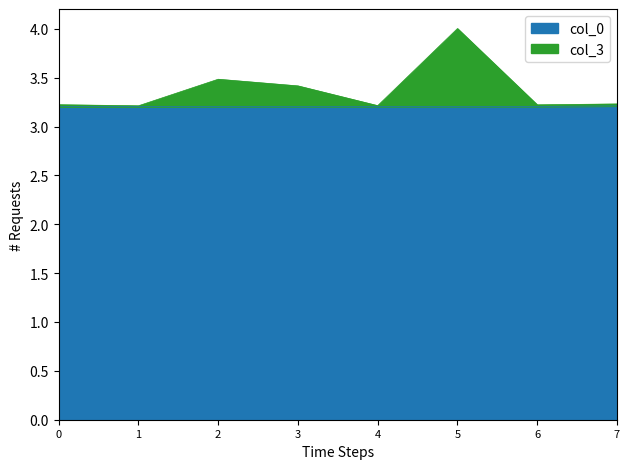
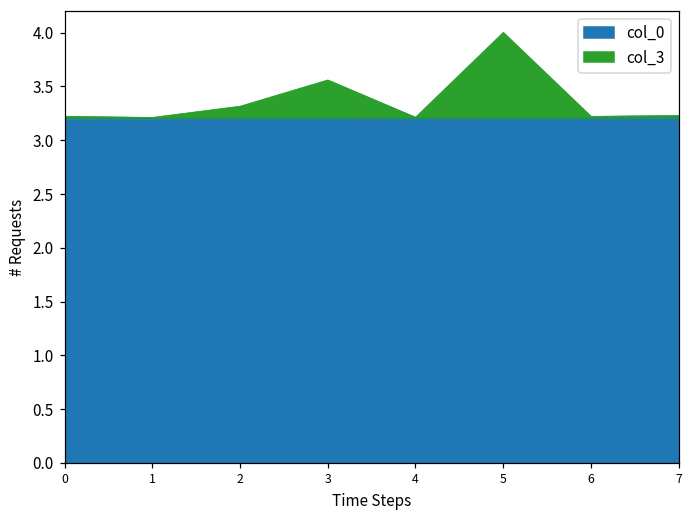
  {
    "col_0": {
      "2": 3.2,
      "3": 3.2,
      "5": 3.2
    },
    "col_3": {
-     "2": 0.3,
-     "3": 0.2,
+     "2": 0.1,
+     "3": 0.4,
      "5": 0.8
    }
  }
